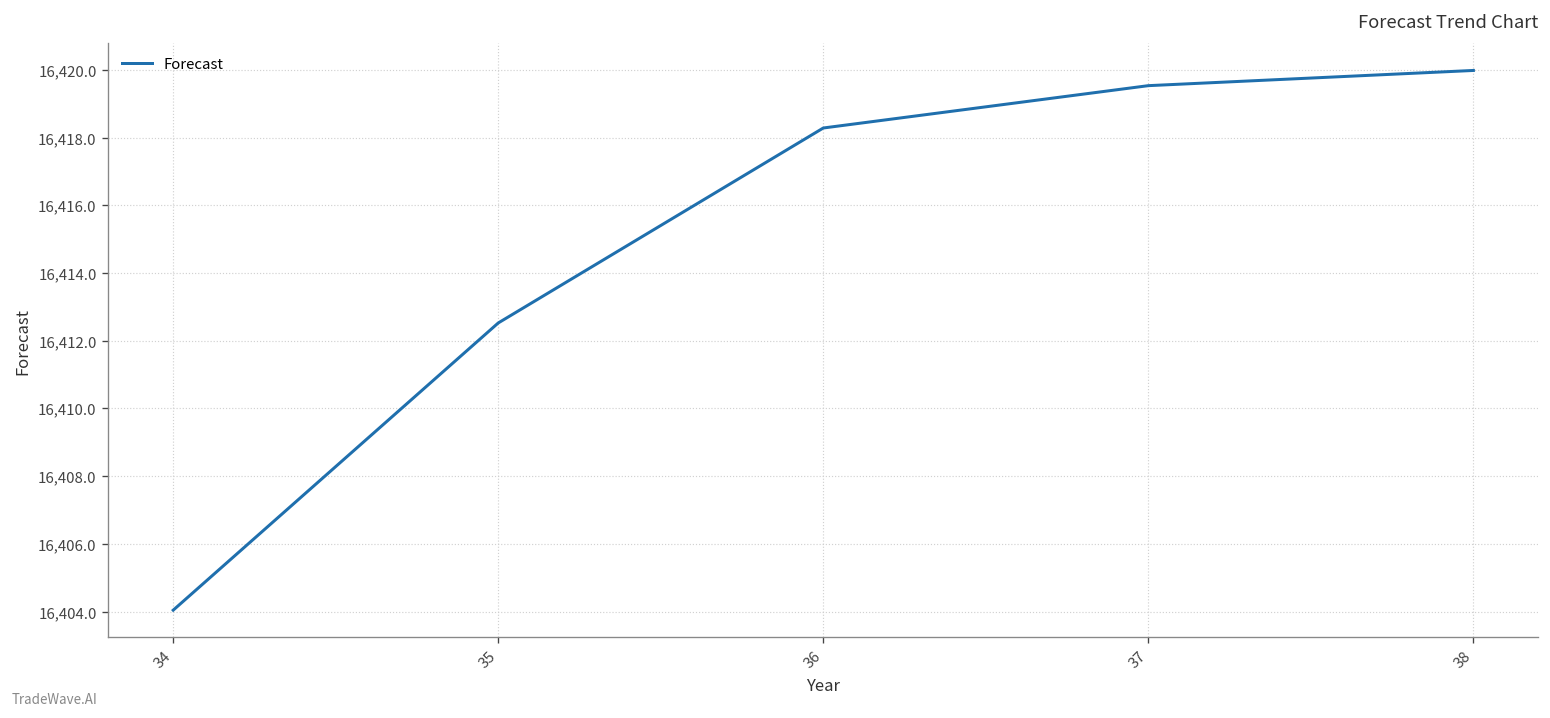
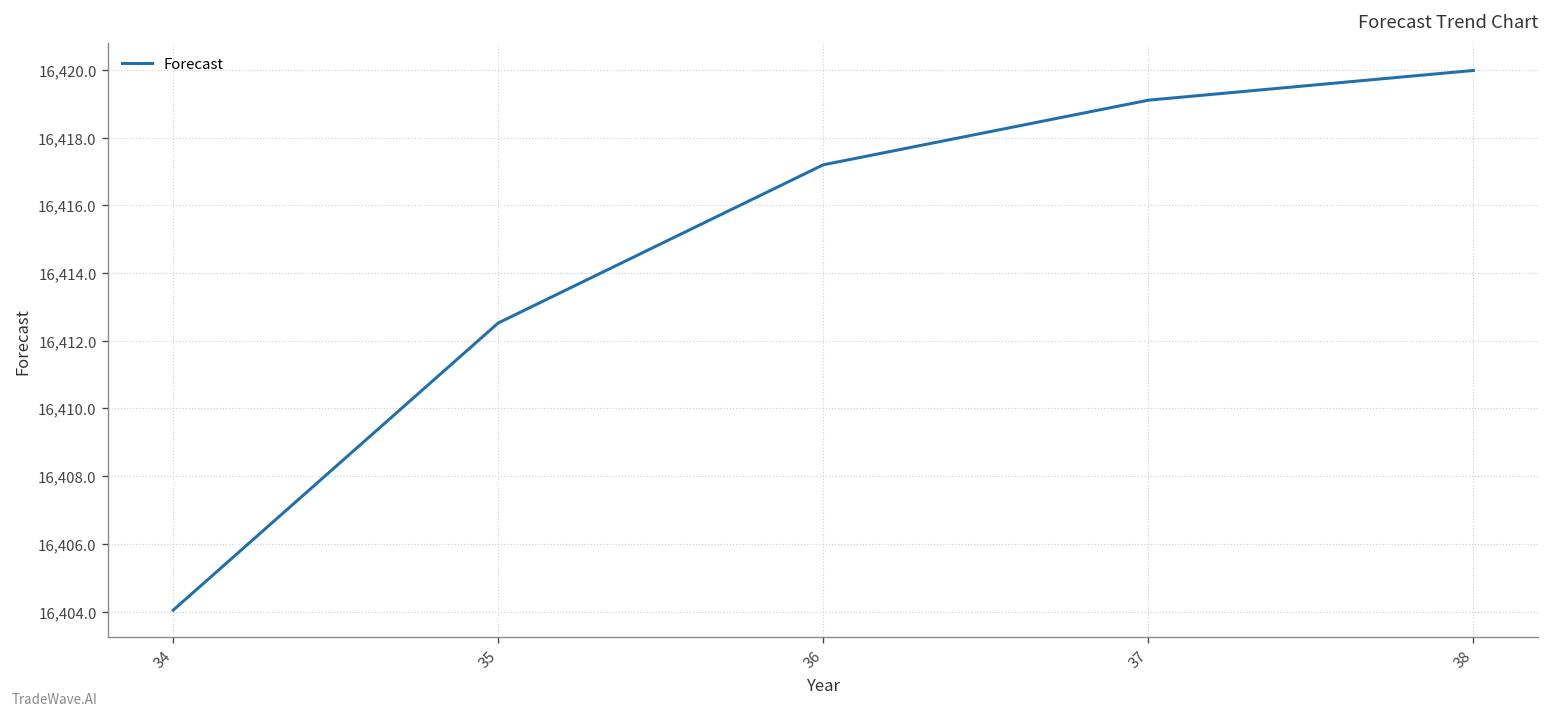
  {
    "34": "16,404.0",
    "35": "16,412.5",
-   "36": "16,418.3",
-   "37": "16,419.5",
+   "36": "16,417.2",
+   "37": "16,419.1",
    "38": "16,420.0"
  }
